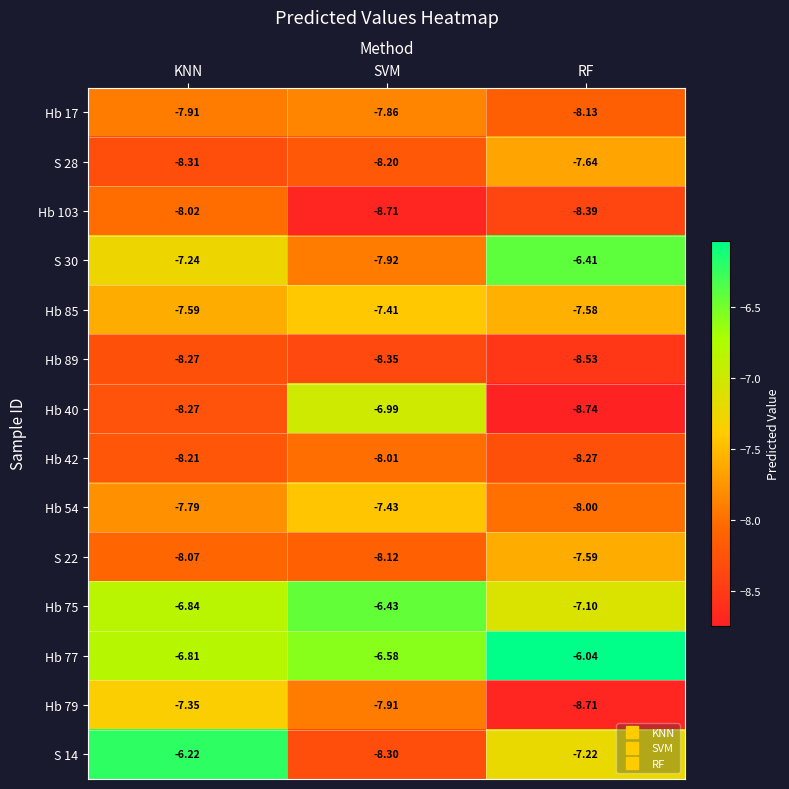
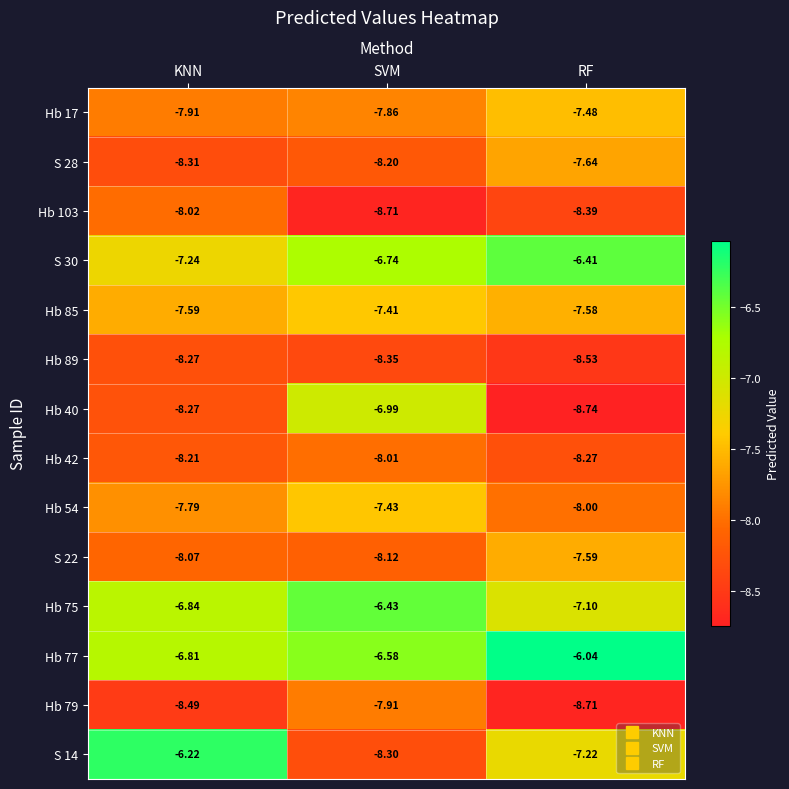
  {
    "Hb 17": {
      "KNN": -7.91,
      "SVM": -7.86,
-     "RF": -8.13
+     "RF": -7.48
    },
    "S 28": {
      "KNN": -8.31,
      "SVM": -8.20,
      "RF": -7.64
    },
    "Hb 103": {
      "KNN": -8.02,
      "SVM": -8.71,
      "RF": -8.39
    },
    "S 30": {
      "KNN": -7.24,
-     "SVM": -7.92,
+     "SVM": -6.74,
      "RF": -6.41
    },
    "Hb 85": {
      "KNN": -7.59,
      "SVM": -7.41,
      "RF": -7.58
    },
    "Hb 89": {
      "KNN": -8.27,
      "SVM": -8.35,
      "RF": -8.53
    },
    "Hb 40": {
      "KNN": -8.27,
      "SVM": -6.99,
      "RF": -8.74
    },
    "Hb 42": {
      "KNN": -8.21,
      "SVM": -8.01,
      "RF": -8.27
    },
    "Hb 54": {
      "KNN": -7.79,
      "SVM": -7.43,
      "RF": -8.00
    },
    "S 22": {
      "KNN": -8.07,
      "SVM": -8.12,
      "RF": -7.59
    },
    "Hb 75": {
      "KNN": -6.84,
      "SVM": -6.43,
      "RF": -7.10
    },
    "Hb 77": {
      "KNN": -6.81,
      "SVM": -6.58,
      "RF": -6.04
    },
    "Hb 79": {
-     "KNN": -7.35,
+     "KNN": -8.49,
      "SVM": -7.91,
      "RF": -8.71
    },
    "S 14": {
      "KNN": -6.22,
      "SVM": -8.30,
      "RF": -7.22
    }
  }
